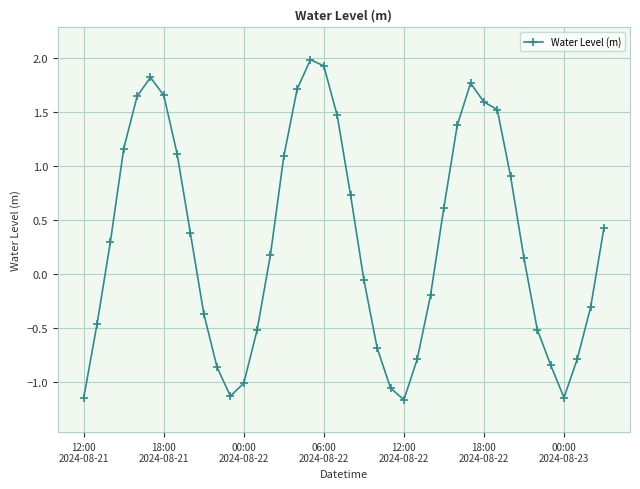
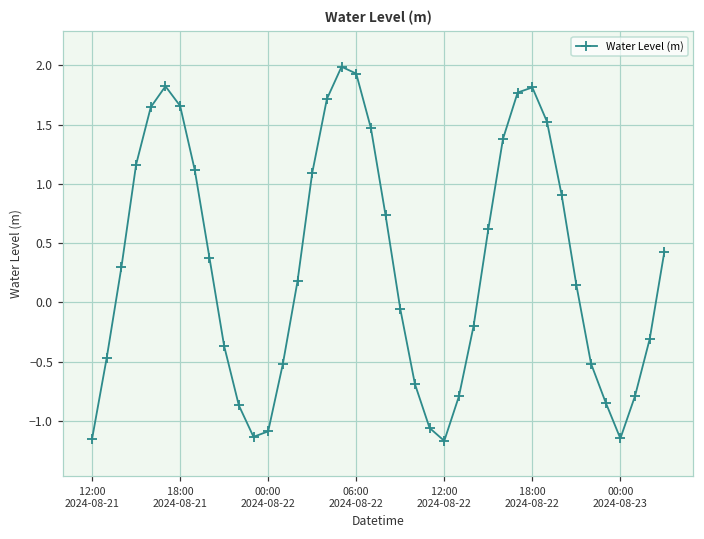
  {
    "12:00 2024-08-21": -1.15,
    "18:00 2024-08-21": 1.66,
-   "00:00 2024-08-22": -1.01,
+   "00:00 2024-08-22": -1.09,
    "06:00 2024-08-22": 1.93,
    "12:00 2024-08-22": -1.17,
-   "18:00 2024-08-22": 1.59,
+   "18:00 2024-08-22": 1.81,
    "00:00 2024-08-23": -1.15
  }
